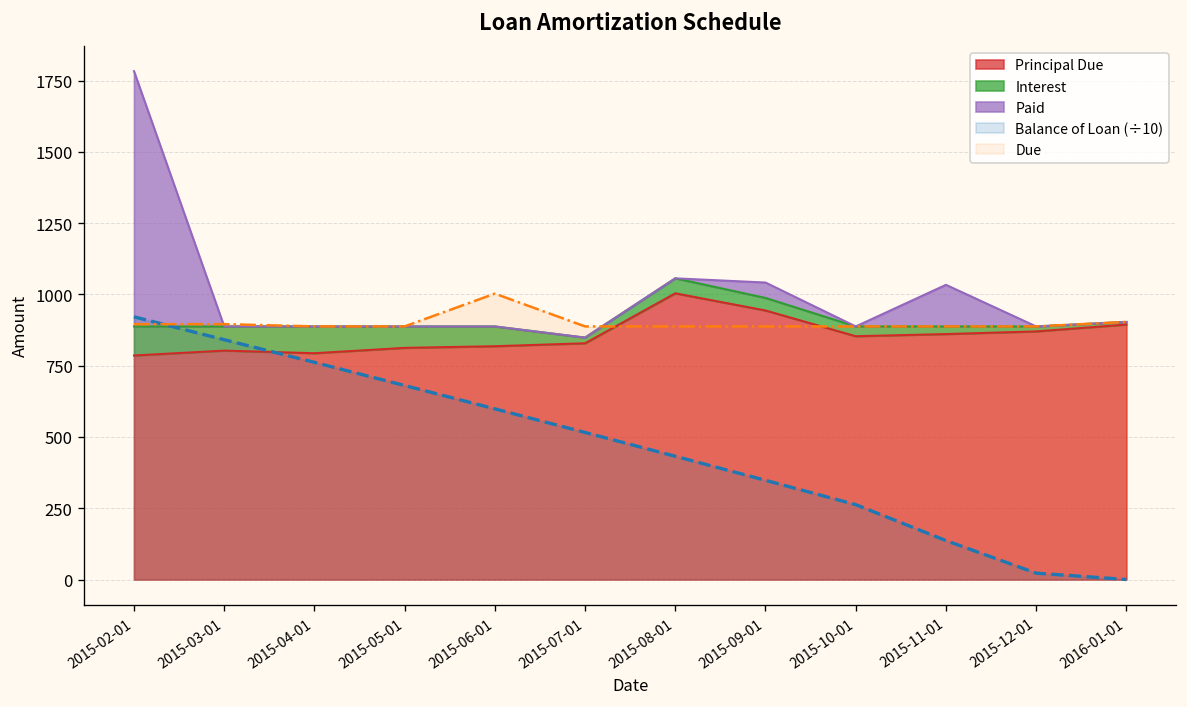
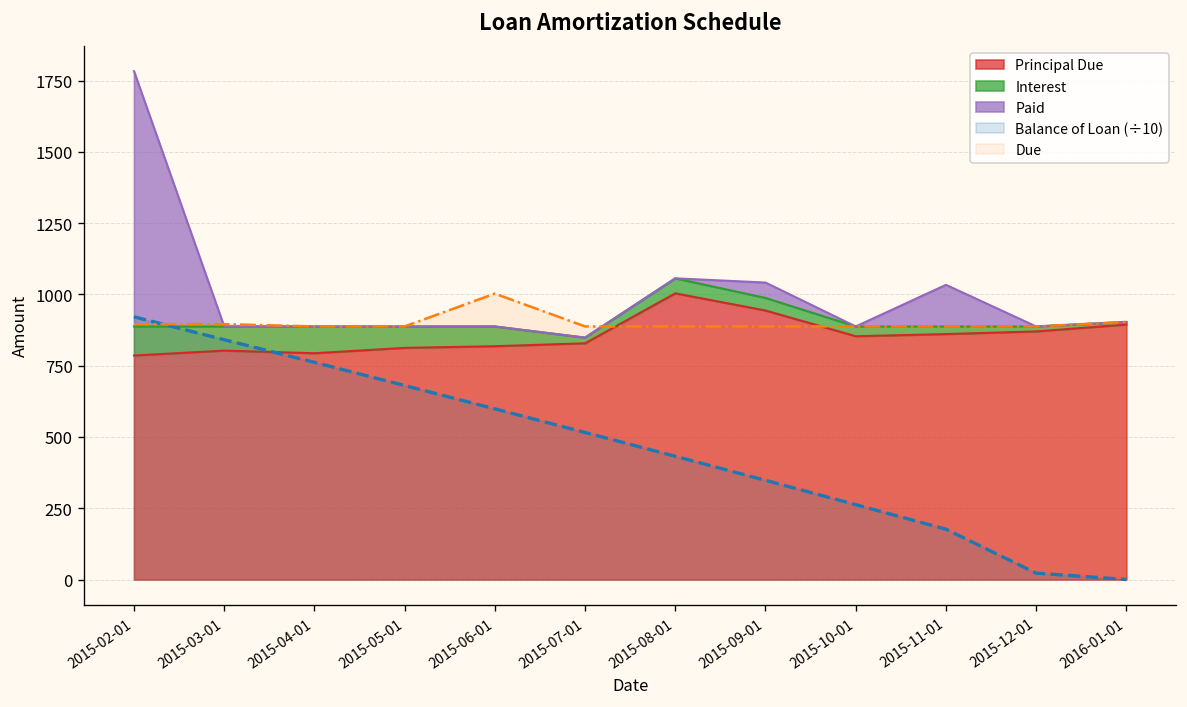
  {
    "Principal Due": {
      "2015-02-01": 790,
      "2015-03-01": 800,
      "2015-04-01": 790,
      "2015-05-01": 810,
      "2015-06-01": 820,
      "2015-07-01": 830,
      "2015-08-01": 1000,
      "2015-09-01": 940,
      "2015-10-01": 850,
      "2015-11-01": 860,
      "2015-12-01": 870
    },
    "Interest": {
      "2015-09-01": 40
    },
    "Paid": {
      "2015-02-01": 900,
      "2015-09-01": 50,
      "2015-11-01": 150
    },
    "Balance of Loan (÷10)": {
      "2015-02-01": 920,
      "2015-03-01": 840,
      "2015-04-01": 760,
      "2015-05-01": 680,
      "2015-06-01": 600,
      "2015-07-01": 520,
      "2015-08-01": 430,
      "2015-09-01": 350,
      "2015-10-01": 260,
-     "2015-11-01": 140,
+     "2015-11-01": 180,
      "2015-12-01": 20,
      "2016-01-01": 0
    },
    "Due": {
      "2015-06-01": 1000,
      "2015-07-01": 890,
      "2015-08-01": 890,
      "2015-09-01": 890
    }
  }
